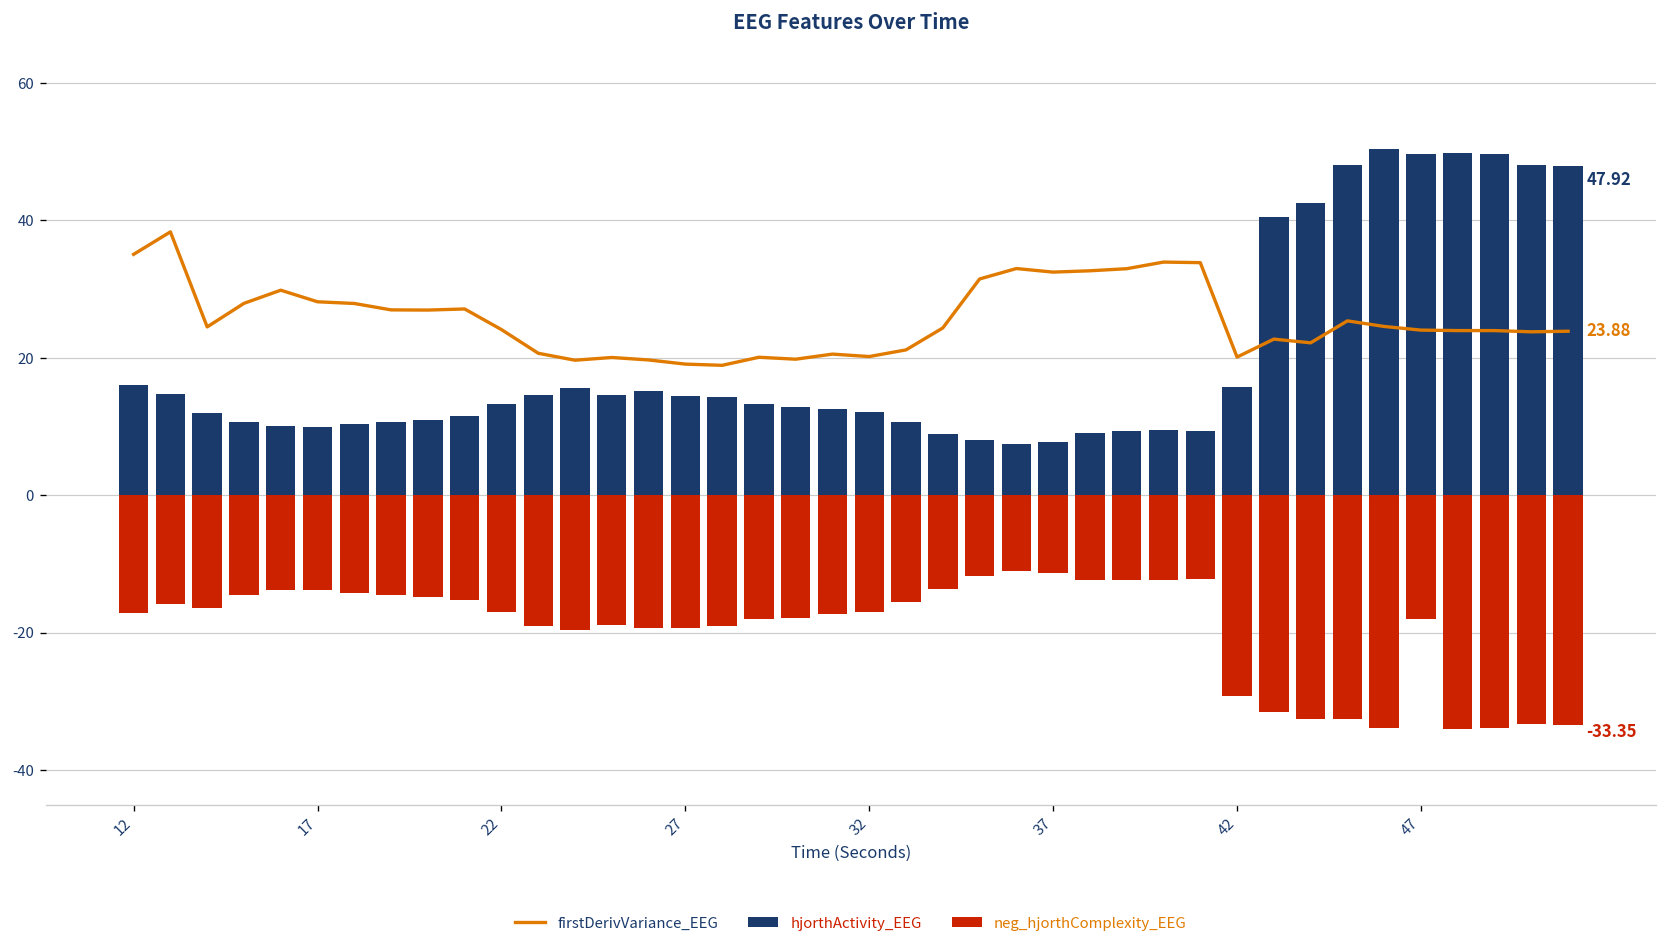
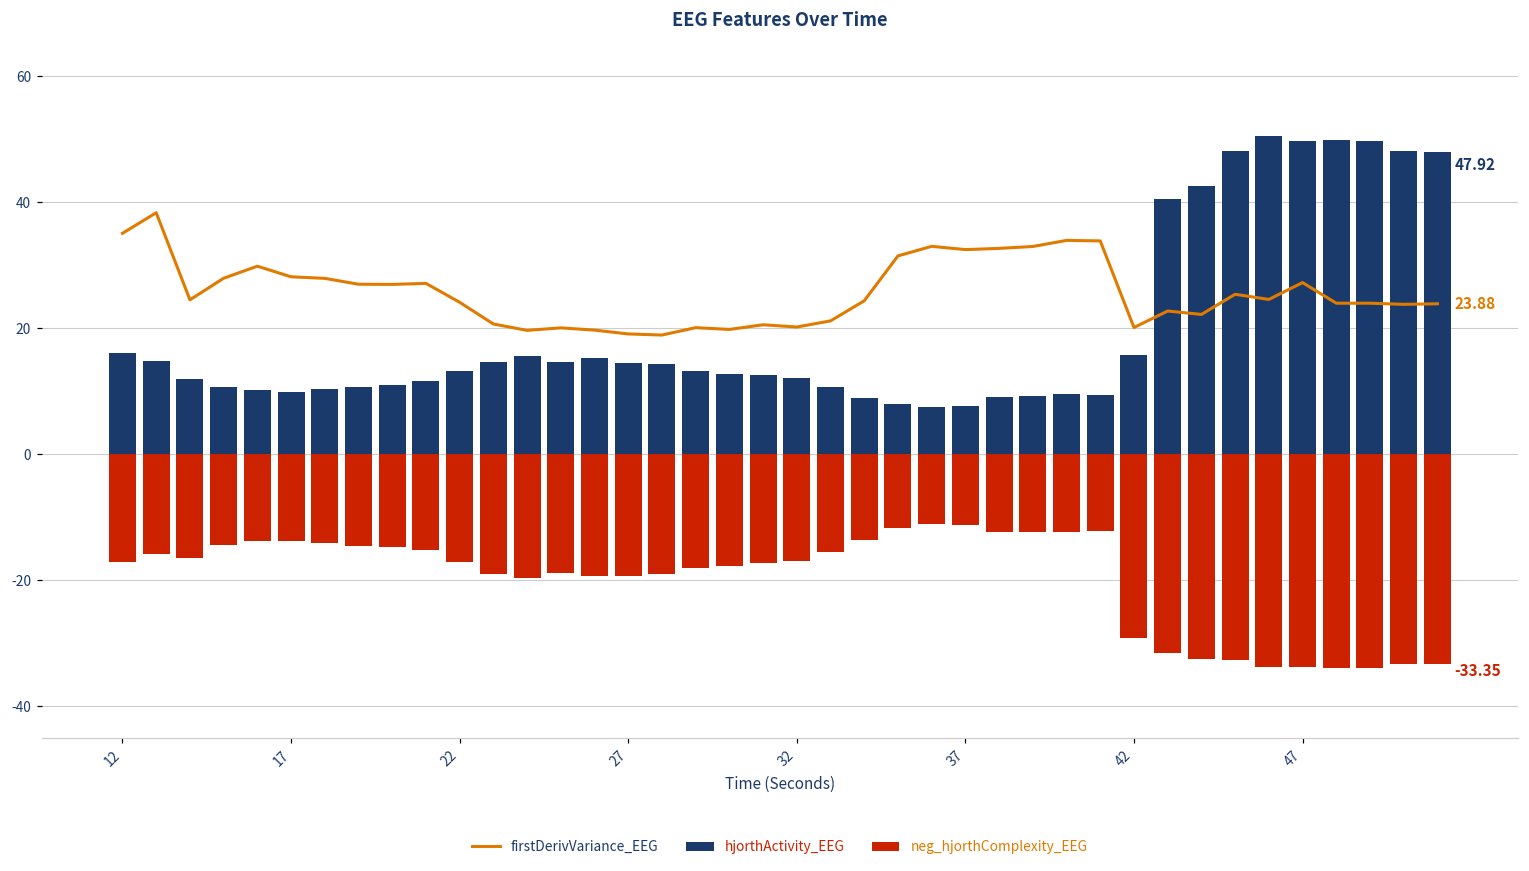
  {
    "hjorthActivity_EEG": {
      "42": 16,
      "47": 50
    },
    "firstDerivVariance_EEG": {
      "42": 20,
-     "47": 24
+     "47": 27
    },
    "neg_hjorthComplexity_EEG": {
      "42": -29,
-     "47": -18
+     "47": -34
    }
  }
